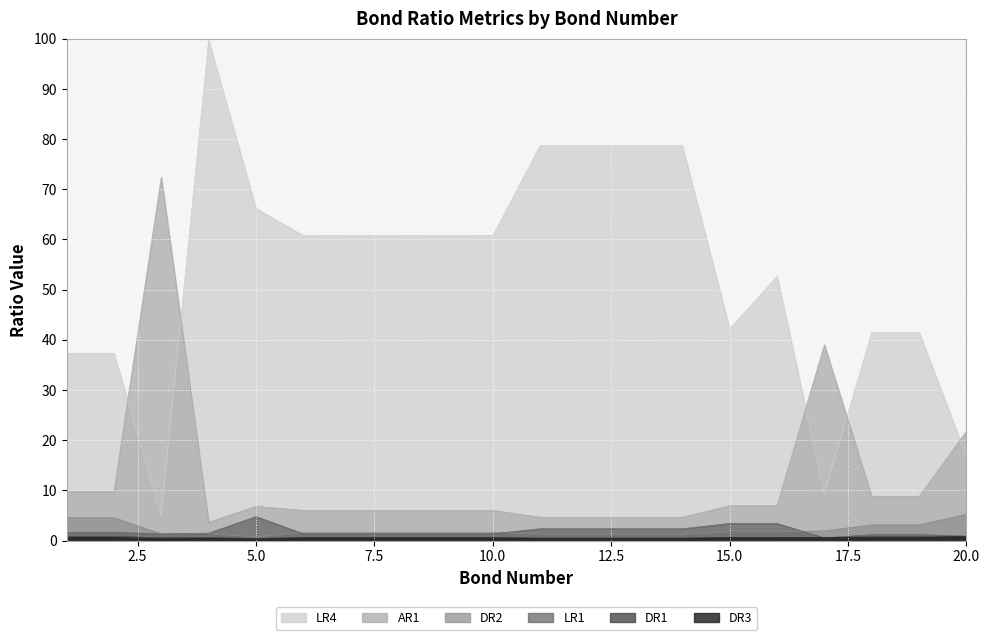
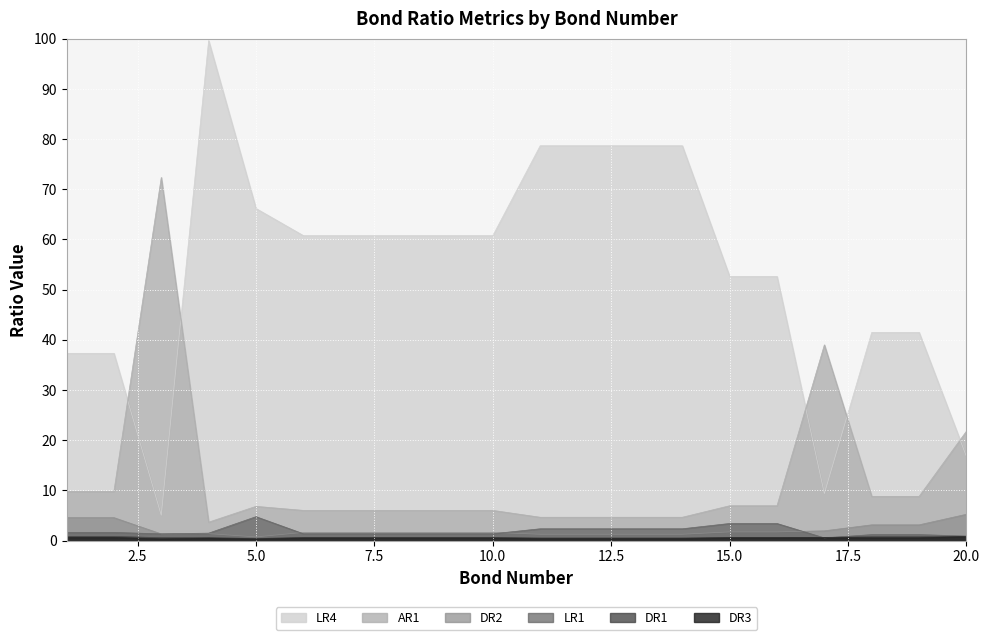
  {
    "LR4": {
      "5.0": 66,
      "10.0": 61,
-     "15.0": 42,
+     "15.0": 53,
      "20.0": 17
    }
  }
